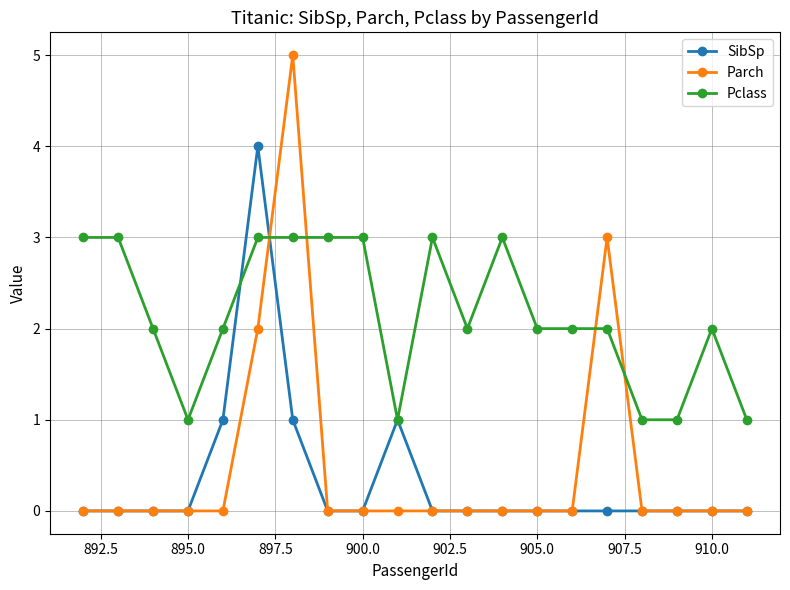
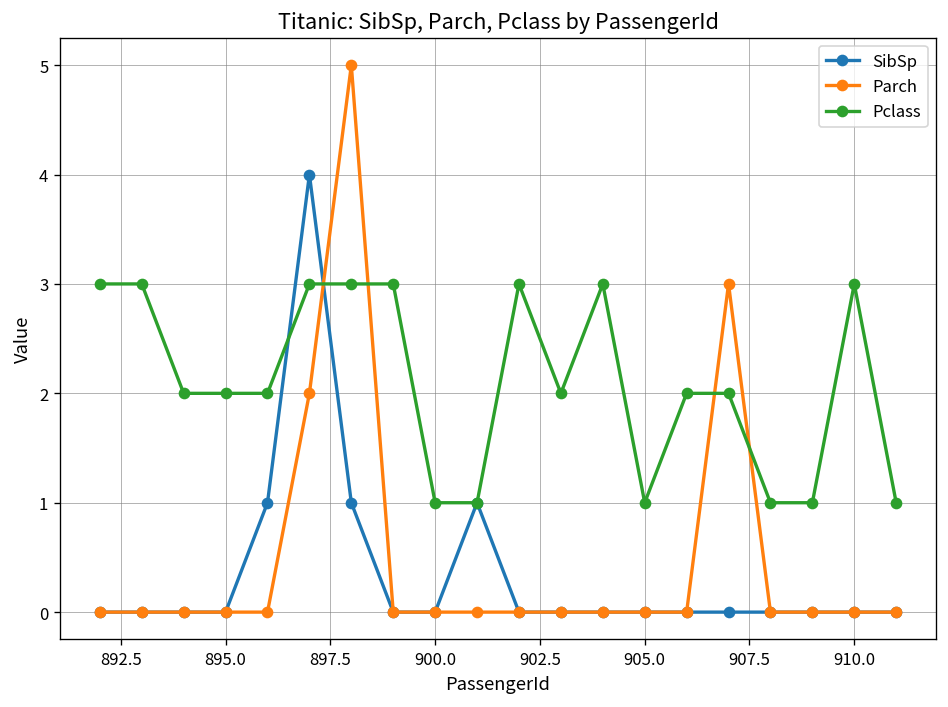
  {
    "Pclass": {
-     "895.0": 1,
-     "900.0": 3,
-     "905.0": 2,
-     "910.0": 2
+     "895.0": 2,
+     "900.0": 1,
+     "905.0": 1,
+     "910.0": 3
    }
  }
